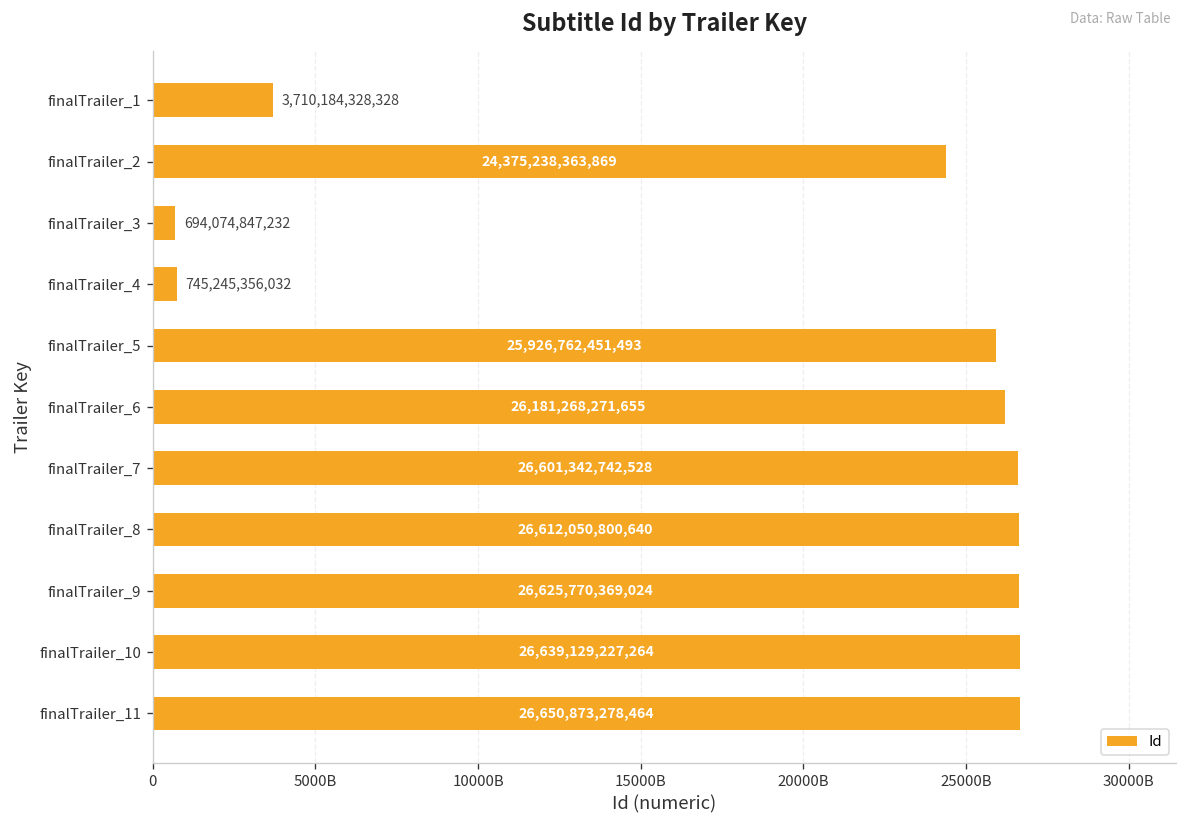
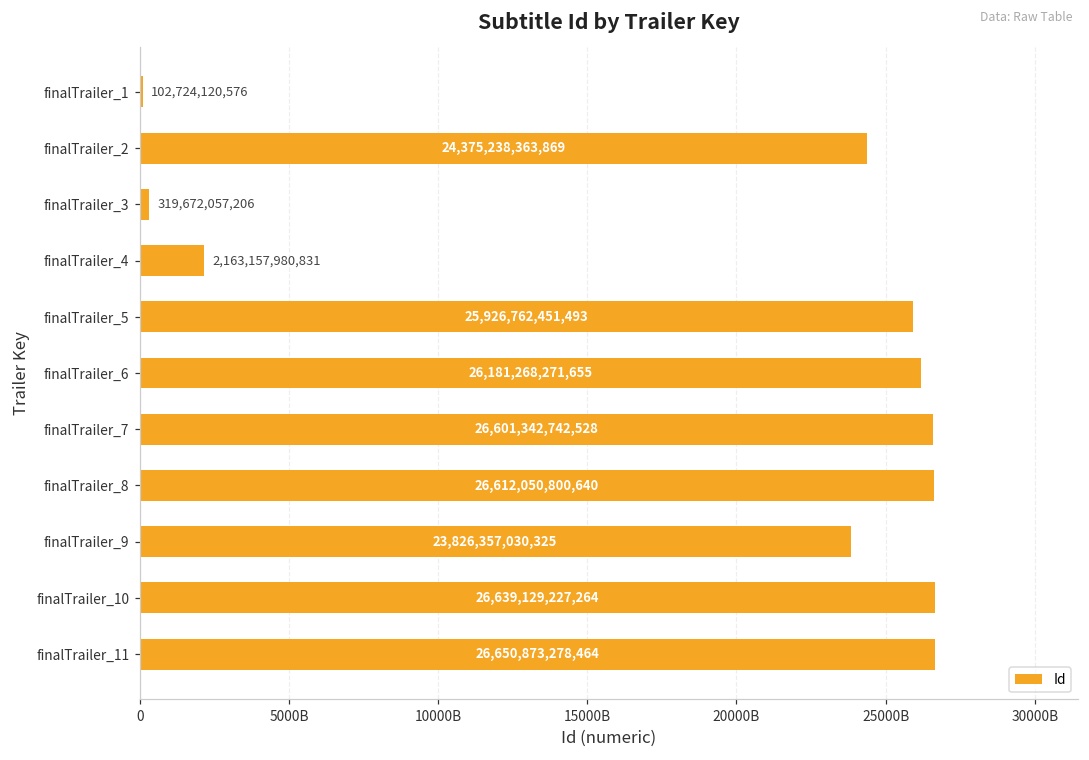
  {
-   "finalTrailer_1": "3,710,184,328,328",
+   "finalTrailer_1": "102,724,120,576",
    "finalTrailer_2": "24,375,238,363,869",
-   "finalTrailer_3": "694,074,847,232",
-   "finalTrailer_4": "745,245,356,032",
+   "finalTrailer_3": "319,672,057,206",
+   "finalTrailer_4": "2,163,157,980,831",
    "finalTrailer_5": "25,926,762,451,493",
    "finalTrailer_6": "26,181,268,271,655",
    "finalTrailer_7": "26,601,342,742,528",
    "finalTrailer_8": "26,612,050,800,640",
-   "finalTrailer_9": "26,625,770,369,024",
+   "finalTrailer_9": "23,826,357,030,325",
    "finalTrailer_10": "26,639,129,227,264",
    "finalTrailer_11": "26,650,873,278,464"
  }
